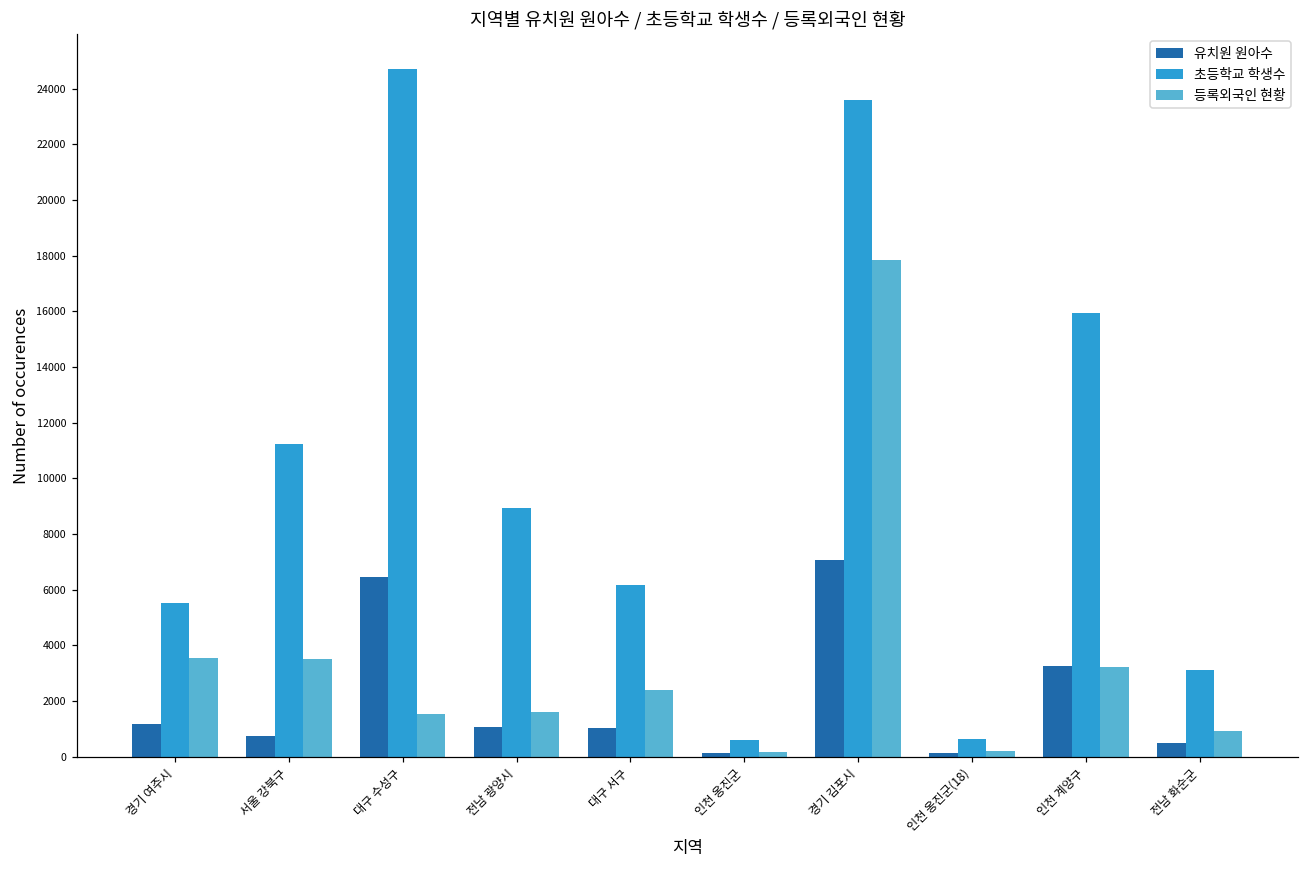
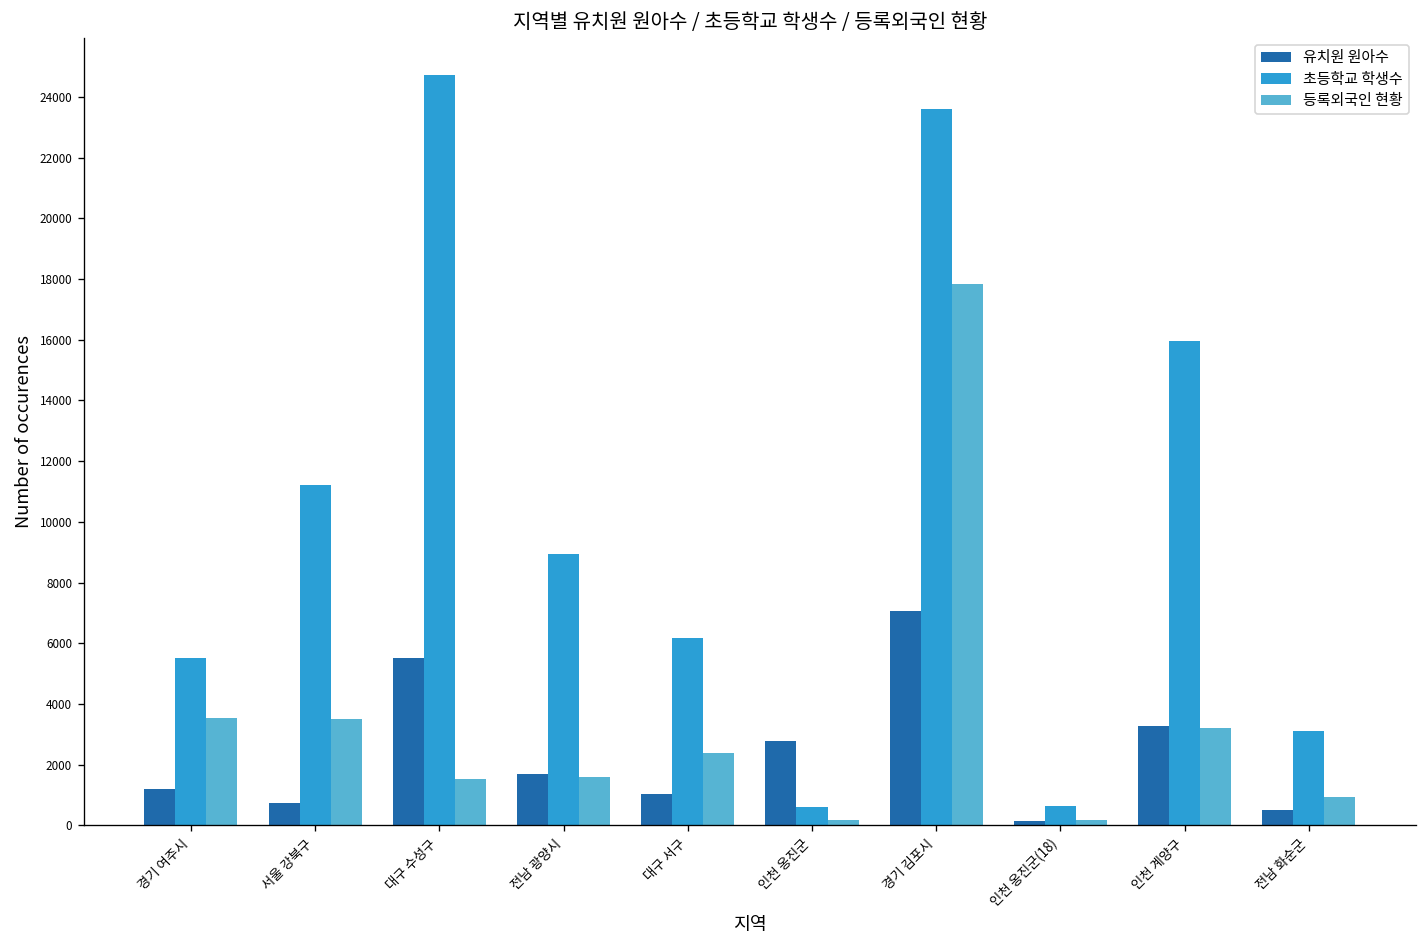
  {
    "유치원 원아수": {
      "경기 여주시": 1200,
      "서울 강북구": 700,
-     "대구 수성구": 6500,
-     "전남 광양시": 1100,
+     "대구 수성구": 5500,
+     "전남 광양시": 1700,
      "대구 서구": 1000,
-     "인천 옹진군": 100,
+     "인천 옹진군": 2800,
      "경기 김포시": 7100,
      "인천 옹진군(18)": 100,
      "인천 계양구": 3300,
      "전남 화순군": 500
    }
  }
